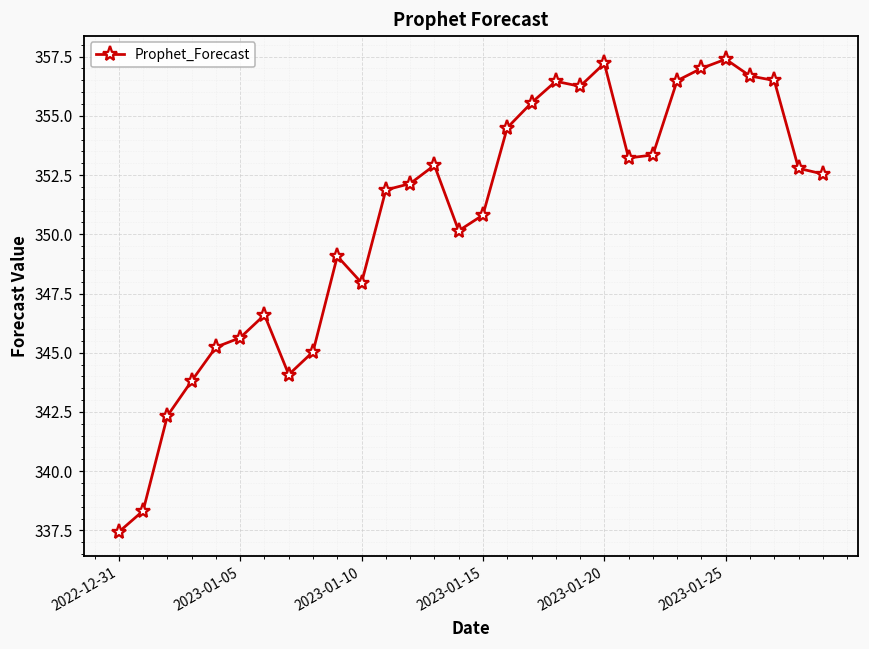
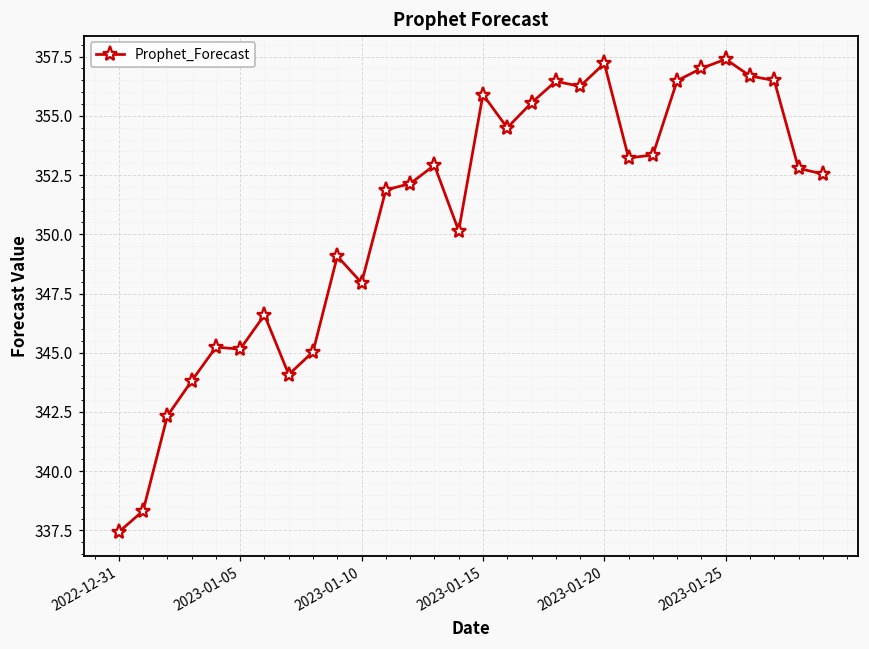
  {
    "2022-12-31": 337.4,
-   "2023-01-05": 345.6,
+   "2023-01-05": 345.2,
    "2023-01-10": 348.0,
-   "2023-01-15": 350.8,
+   "2023-01-15": 355.9,
    "2023-01-20": 357.2,
    "2023-01-25": 357.4
  }
